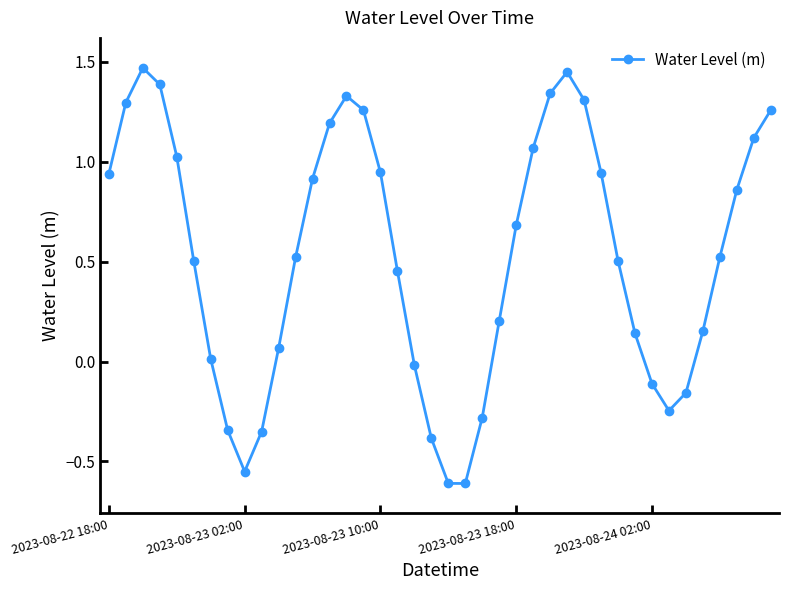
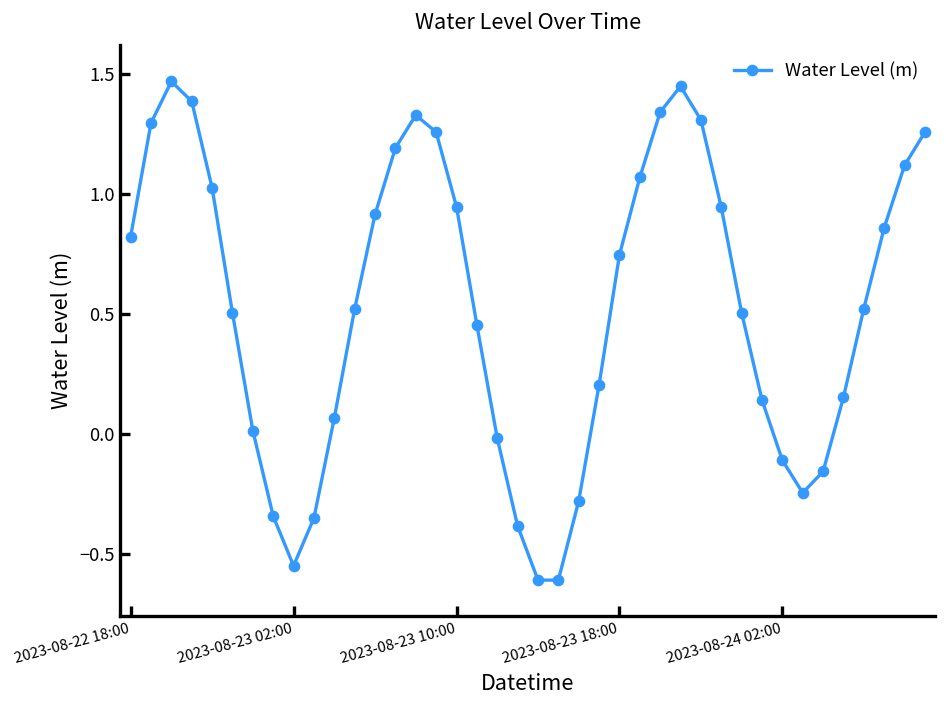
  {
-   "2023-08-22 18:00": 0.94,
+   "2023-08-22 18:00": 0.82,
    "2023-08-23 02:00": -0.55,
    "2023-08-23 10:00": 0.95,
-   "2023-08-23 18:00": 0.68,
+   "2023-08-23 18:00": 0.75,
    "2023-08-24 02:00": -0.11
  }
